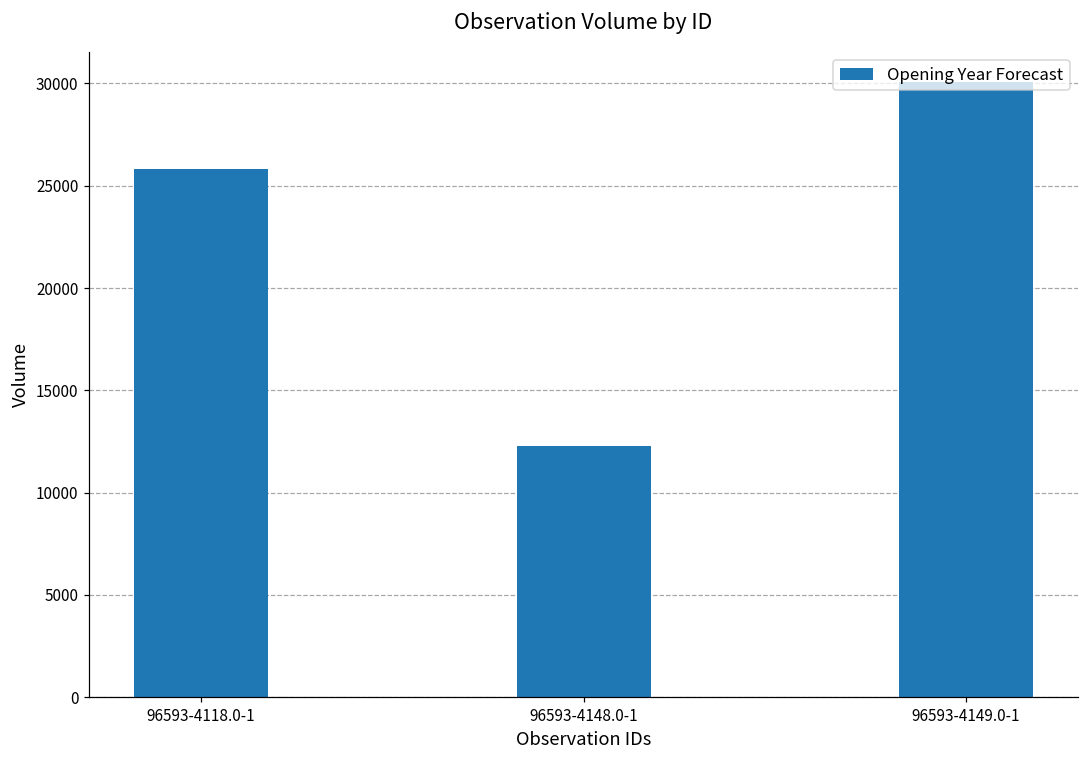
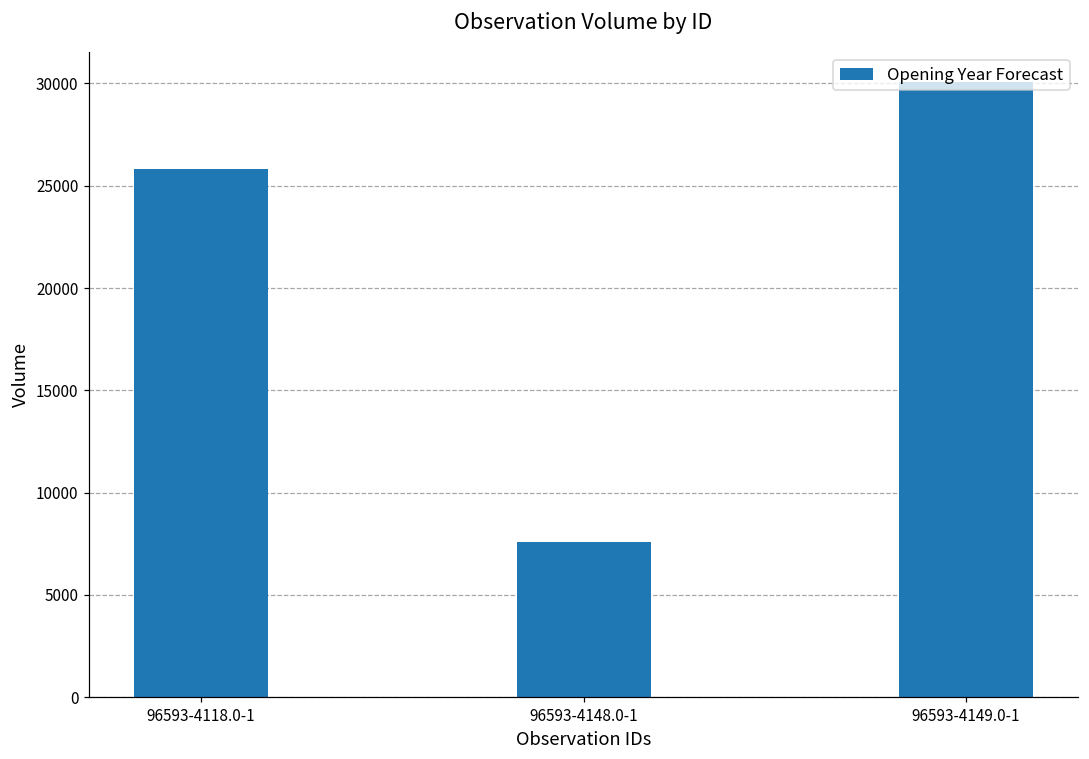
  {
    "96593-4118.0-1": 25800,
-   "96593-4148.0-1": 12300
+   "96593-4148.0-1": 7600
  }
